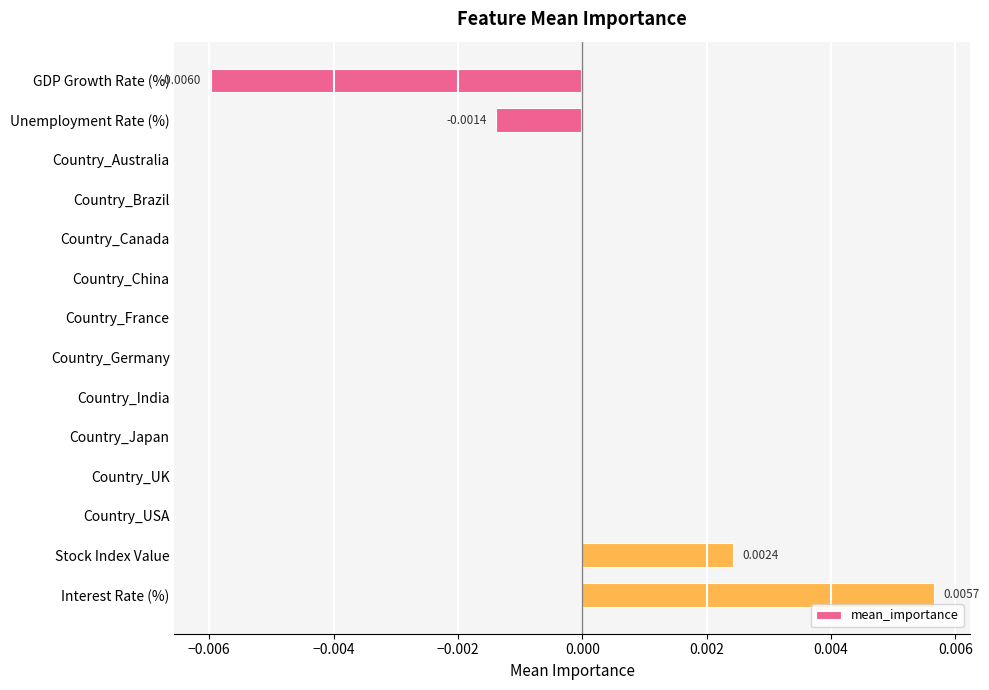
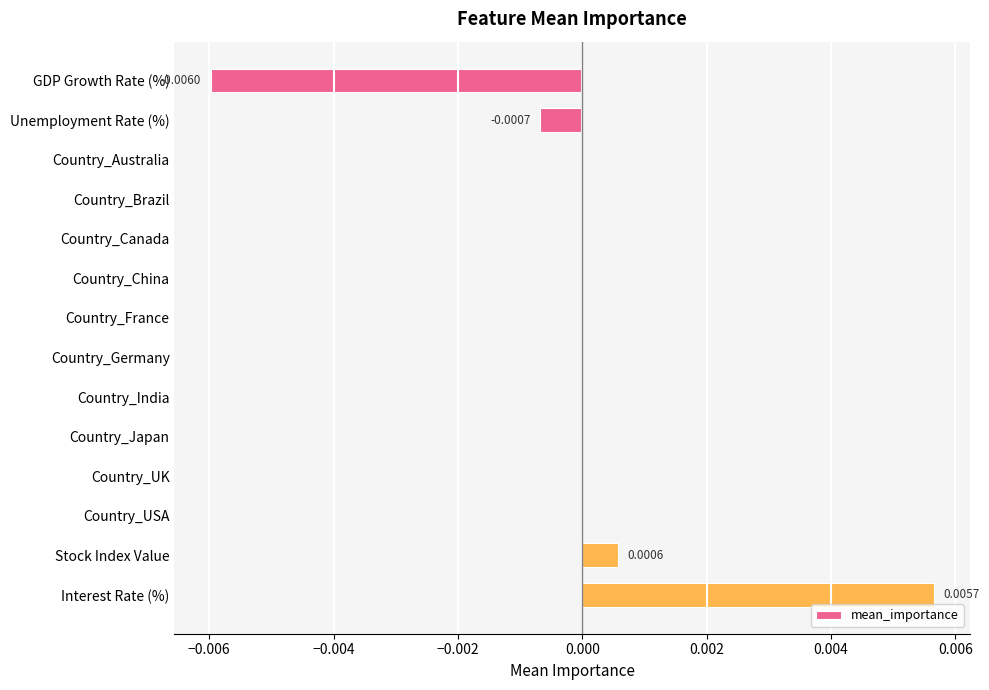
  {
    "GDP Growth Rate (%)": -0.0060,
-   "Unemployment Rate (%)": -0.0014,
-   "Stock Index Value": 0.0024,
+   "Unemployment Rate (%)": -0.0007,
+   "Stock Index Value": 0.0006,
    "Interest Rate (%)": 0.0057
  }
